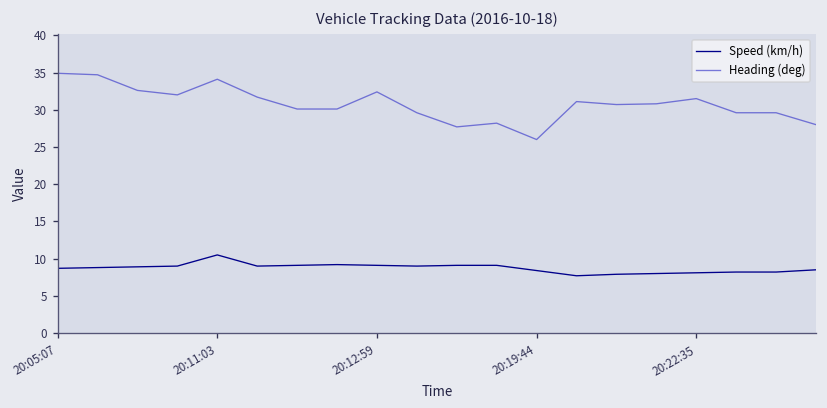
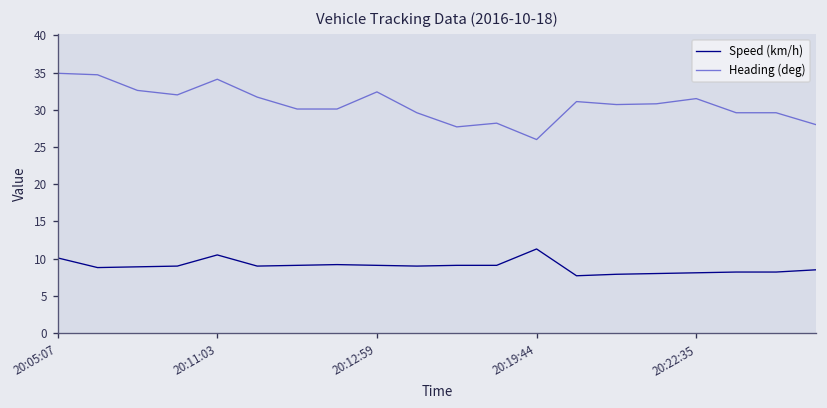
  {
    "Speed (km/h)": {
-     "20:05:07": 9,
+     "20:05:07": 10,
      "20:11:03": 11,
      "20:12:59": 9,
-     "20:19:44": 8,
+     "20:19:44": 11,
      "20:22:35": 8
    },
    "Heading (deg)": {
      "20:05:07": 35,
      "20:11:03": 34,
      "20:12:59": 32,
      "20:19:44": 26,
      "20:22:35": 32
    }
  }
